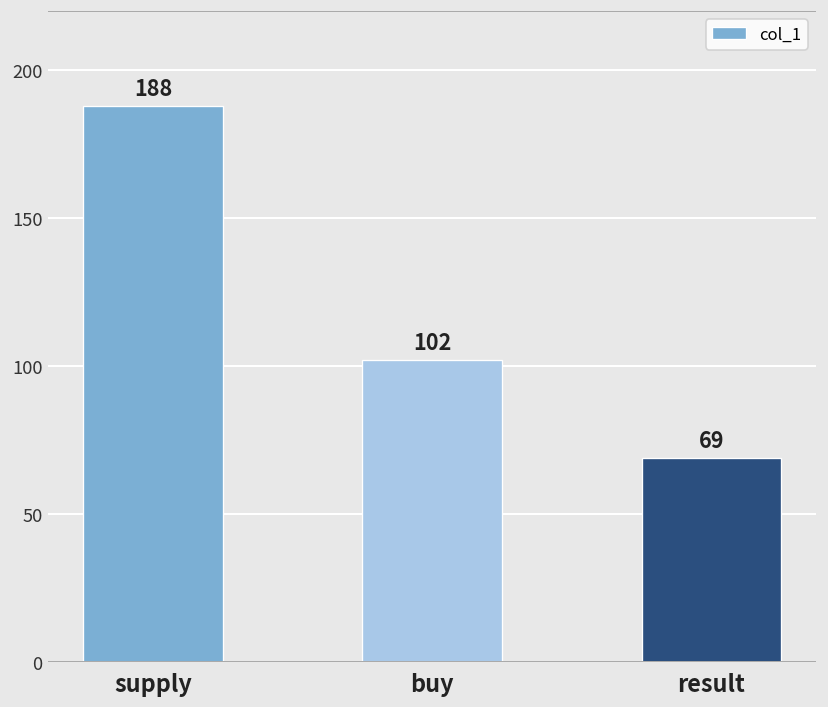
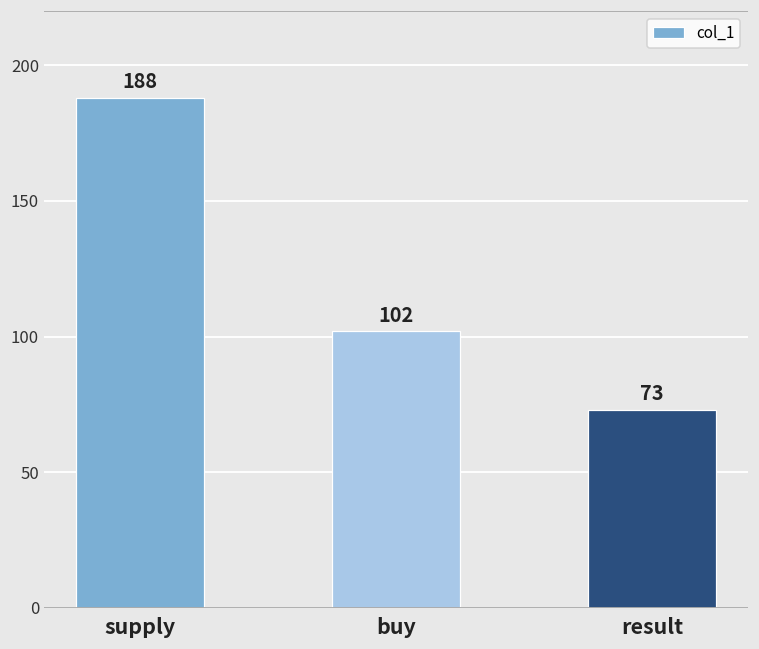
  {
    "supply": 188,
    "buy": 102,
-   "result": 69
+   "result": 73
  }
